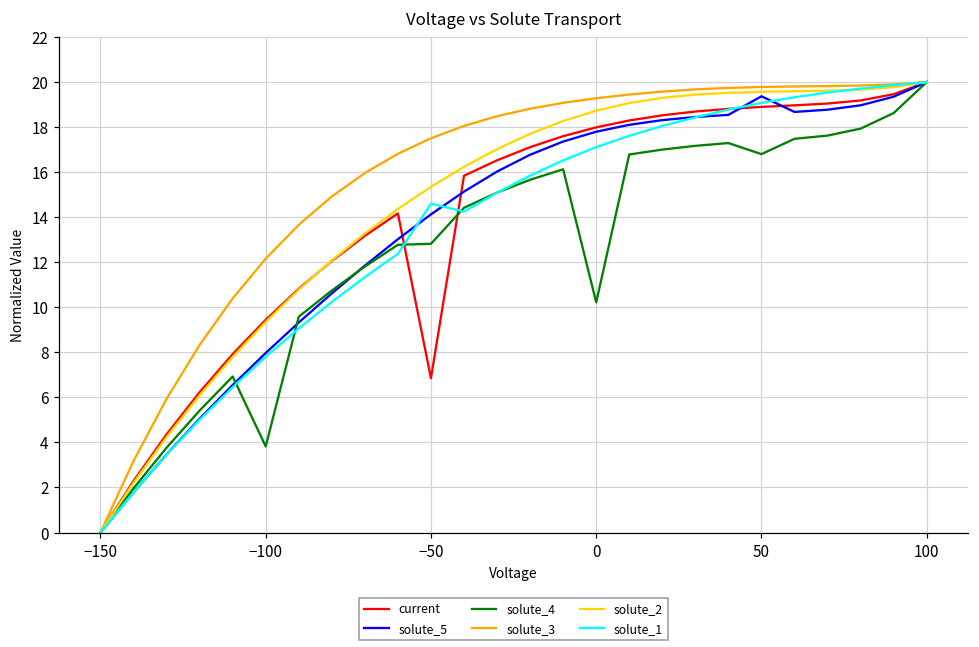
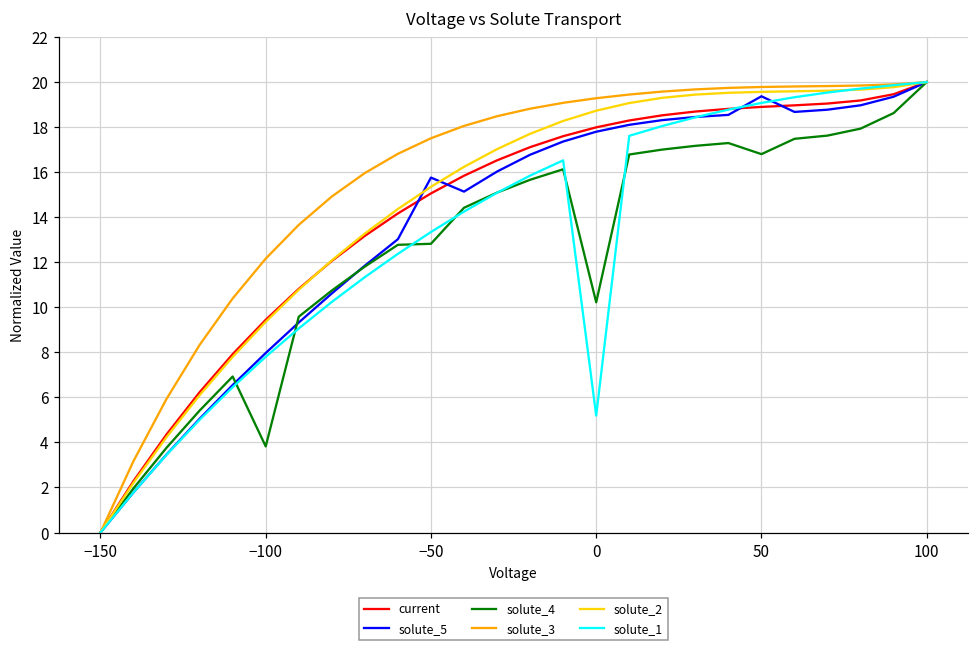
  {
    "current": {
-     "−50": 6.9,
+     "−50": 15.1,
      "0": 18.0,
      "50": 18.9
    },
    "solute_5": {
      "−100": 8.0,
-     "−50": 14.1,
+     "−50": 15.8,
      "0": 17.8,
      "50": 19.4
    },
    "solute_4": {
      "−100": 3.8,
      "−50": 12.8,
      "0": 10.2,
      "50": 16.8
    },
    "solute_1": {
      "−100": 7.8,
-     "−50": 14.6,
-     "0": 17.1,
+     "−50": 13.3,
+     "0": 5.2,
      "50": 19.1
    }
  }
